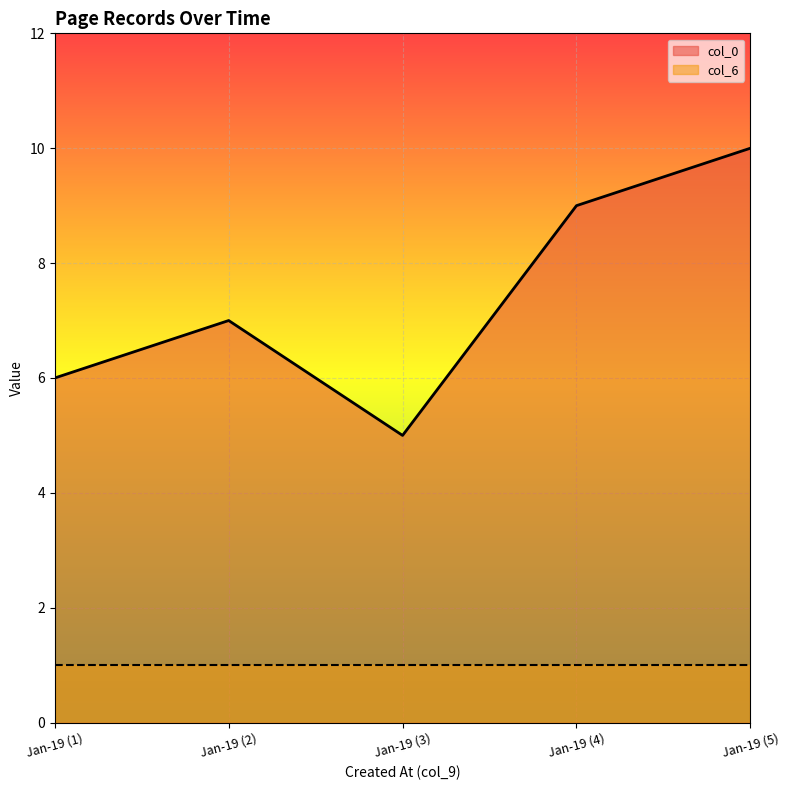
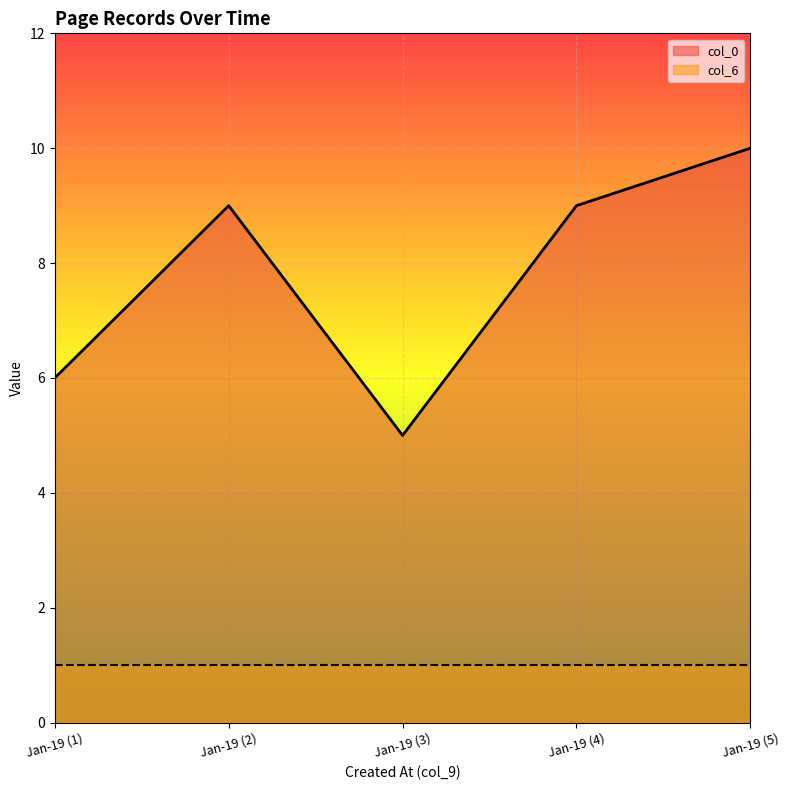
  {
    "col_0": {
      "Jan-19 (1)": 6,
-     "Jan-19 (2)": 7,
+     "Jan-19 (2)": 9,
      "Jan-19 (3)": 5,
      "Jan-19 (4)": 9,
      "Jan-19 (5)": 10
    },
    "col_6": {
      "Jan-19 (1)": 1,
      "Jan-19 (2)": 1,
      "Jan-19 (3)": 1,
      "Jan-19 (4)": 1,
      "Jan-19 (5)": 1
    }
  }
